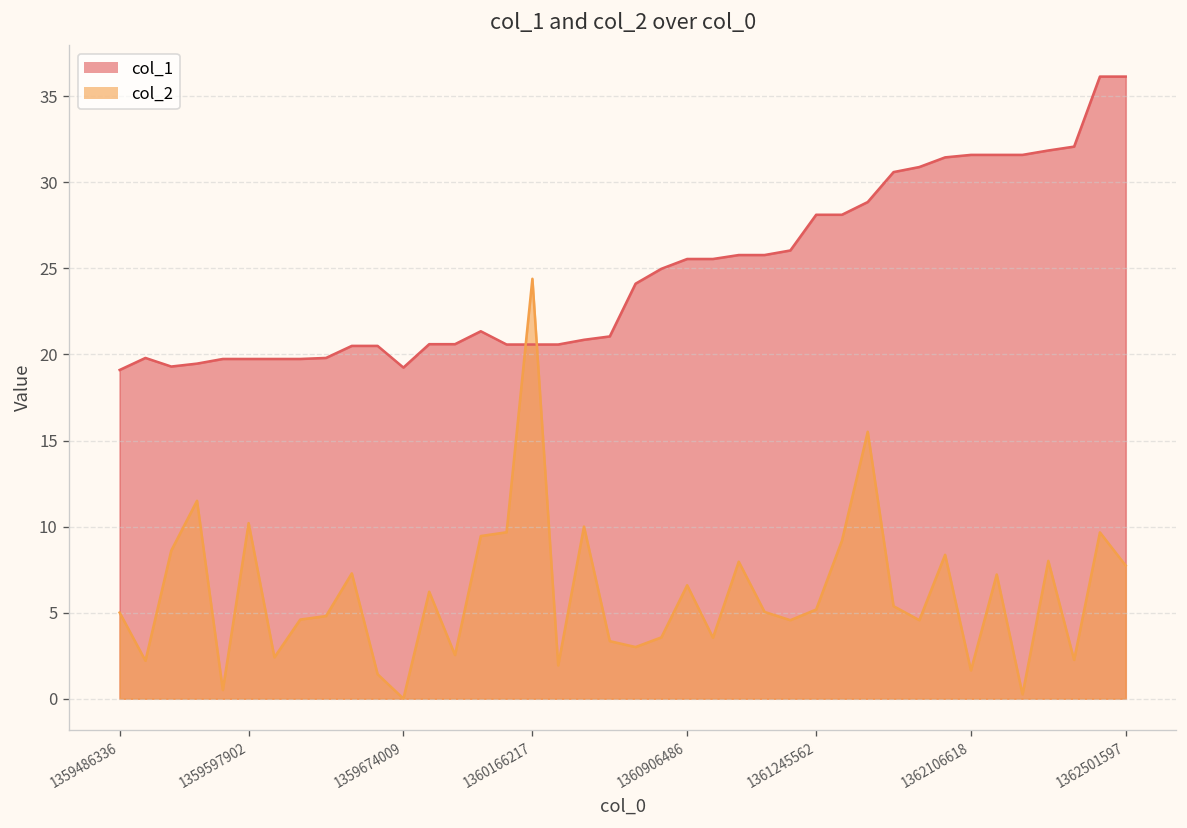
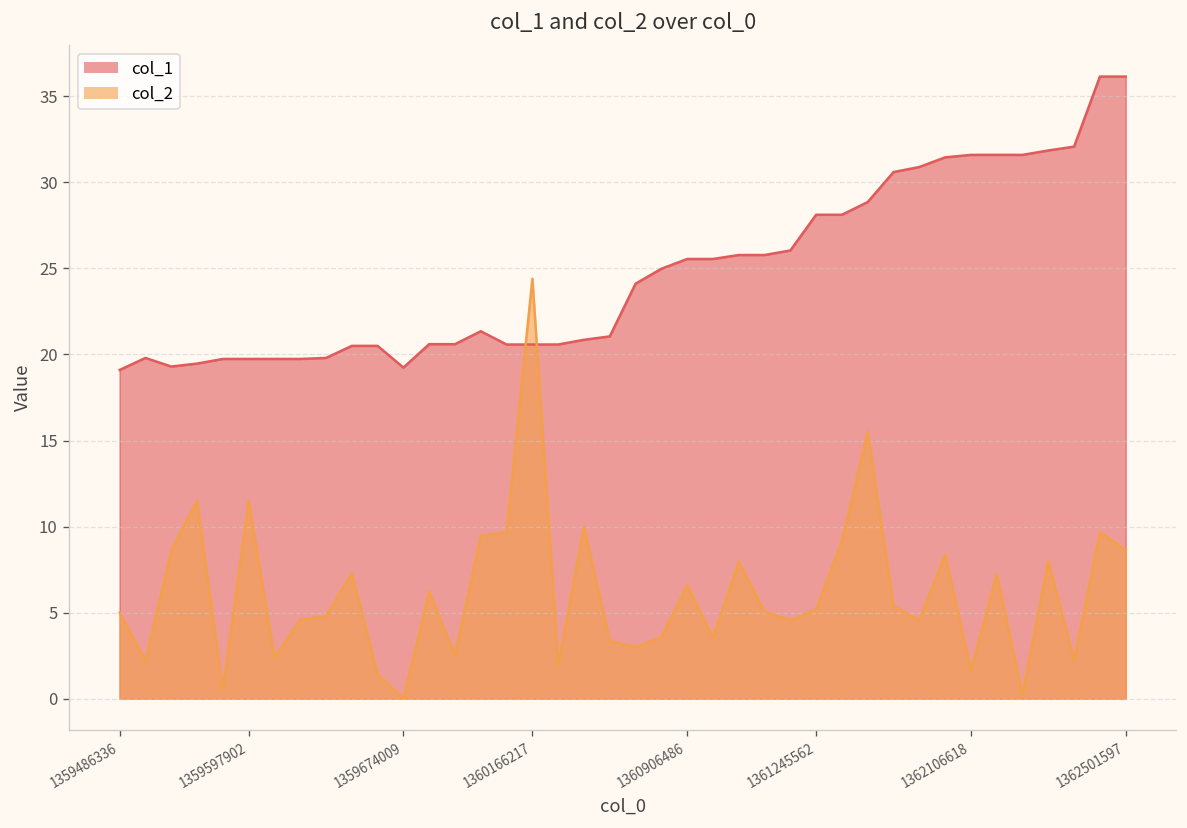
  {
    "col_1": {
      "1359486336": 19.1,
      "1359597902": 19.7,
      "1359674009": 19.2,
      "1360166217": 20.6,
      "1360906486": 25.6,
      "1361245562": 28.1,
      "1362106618": 31.6,
      "1362501597": 36.2
    },
    "col_2": {
      "1359486336": 5.0,
-     "1359597902": 10.2,
+     "1359597902": 11.5,
      "1359674009": 0.0,
      "1360166217": 24.4,
      "1360906486": 6.6,
      "1361245562": 5.2,
      "1362106618": 1.6,
-     "1362501597": 7.7
+     "1362501597": 8.7
    }
  }
